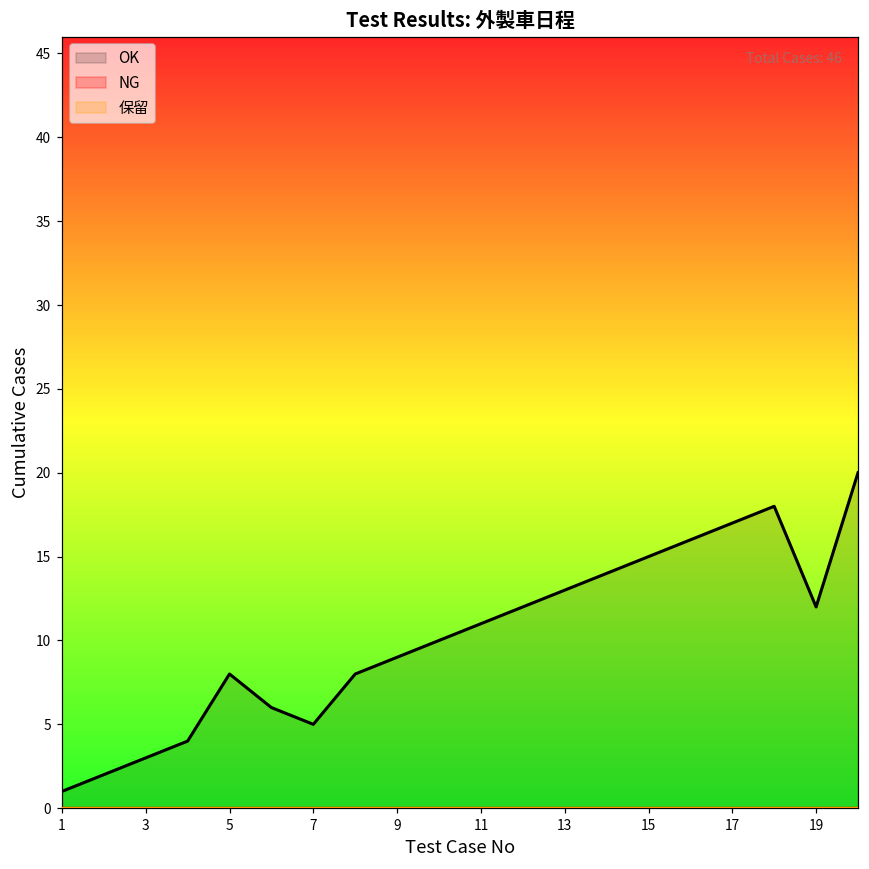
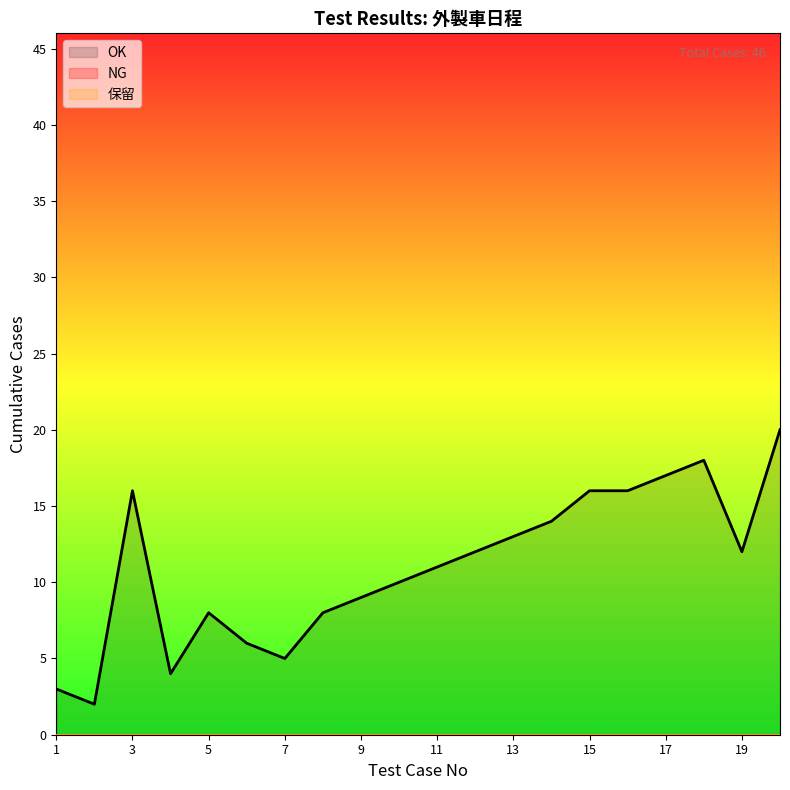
  {
    "OK": {
-     "1": 1,
-     "3": 3,
+     "1": 3,
+     "3": 16,
      "5": 8,
      "7": 5,
      "9": 9,
      "11": 11,
      "13": 13,
-     "15": 15,
+     "15": 16,
      "17": 17,
      "19": 12
    },
    "保留": {
      "1": 0,
      "3": 0,
      "5": 0,
      "7": 0,
      "9": 0,
      "11": 0,
      "13": 0,
      "15": 0,
      "17": 0,
      "19": 0
    }
  }
